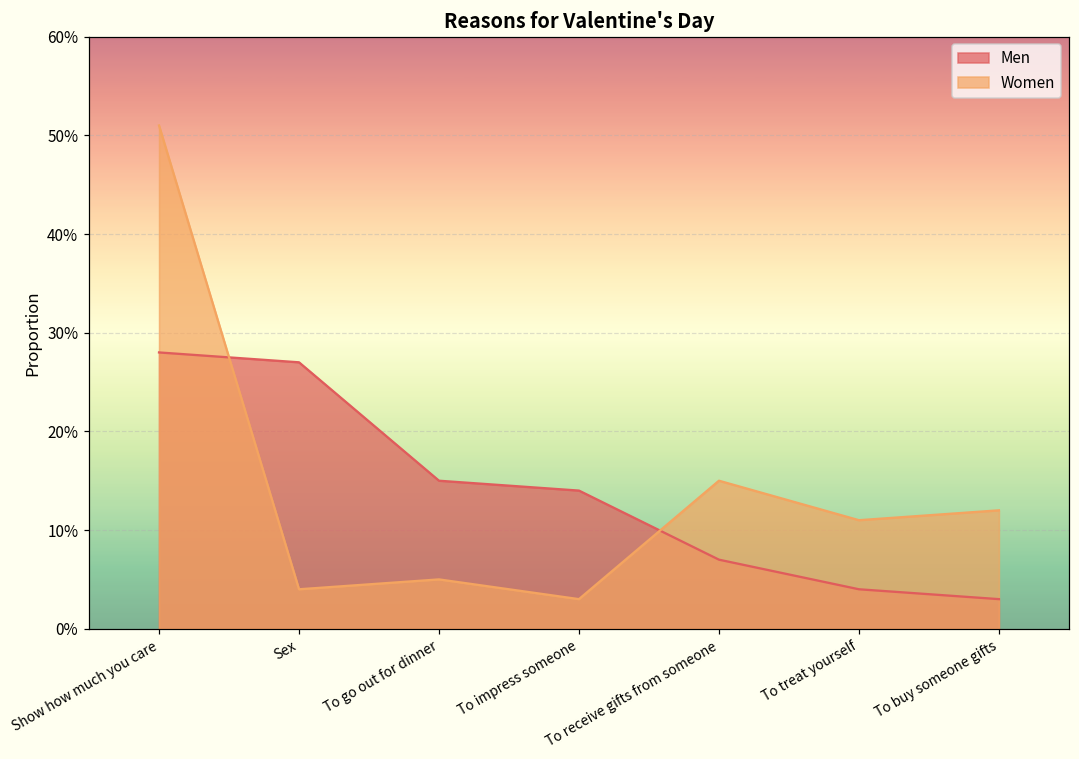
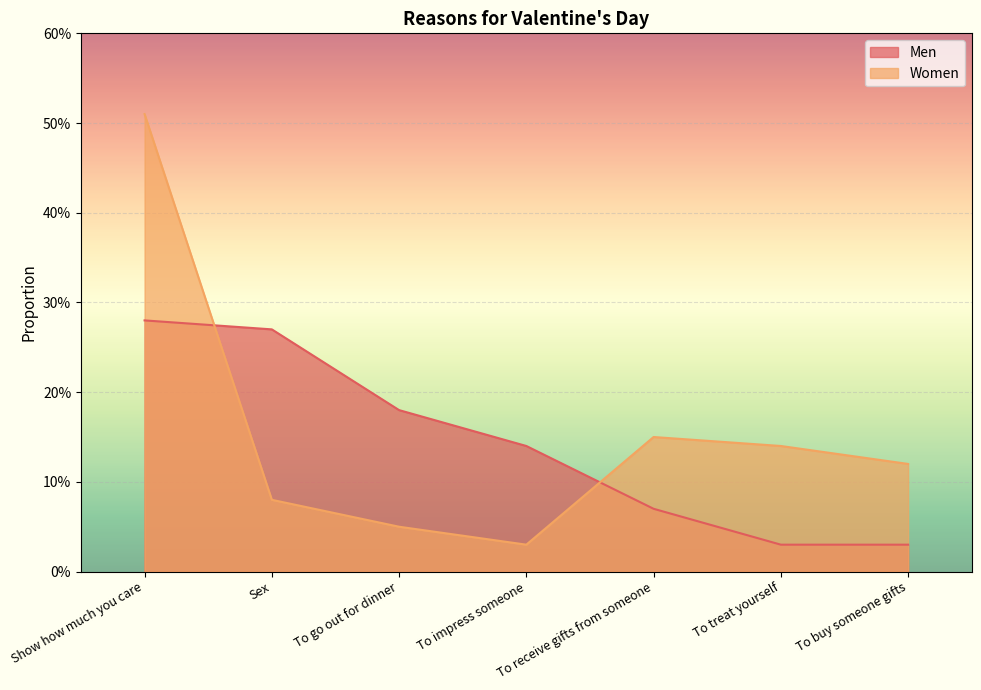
  {
    "Men": {
      "Show how much you care": "28%",
      "Sex": "27%",
-     "To go out for dinner": "15%",
+     "To go out for dinner": "18%",
      "To impress someone": "14%",
      "To receive gifts from someone": "7%",
-     "To treat yourself": "4%",
+     "To treat yourself": "3%",
      "To buy someone gifts": "3%"
    },
    "Women": {
      "Show how much you care": "51%",
-     "Sex": "4%",
+     "Sex": "8%",
      "To go out for dinner": "5%",
      "To impress someone": "3%",
      "To receive gifts from someone": "15%",
-     "To treat yourself": "11%",
+     "To treat yourself": "14%",
      "To buy someone gifts": "12%"
    }
  }
